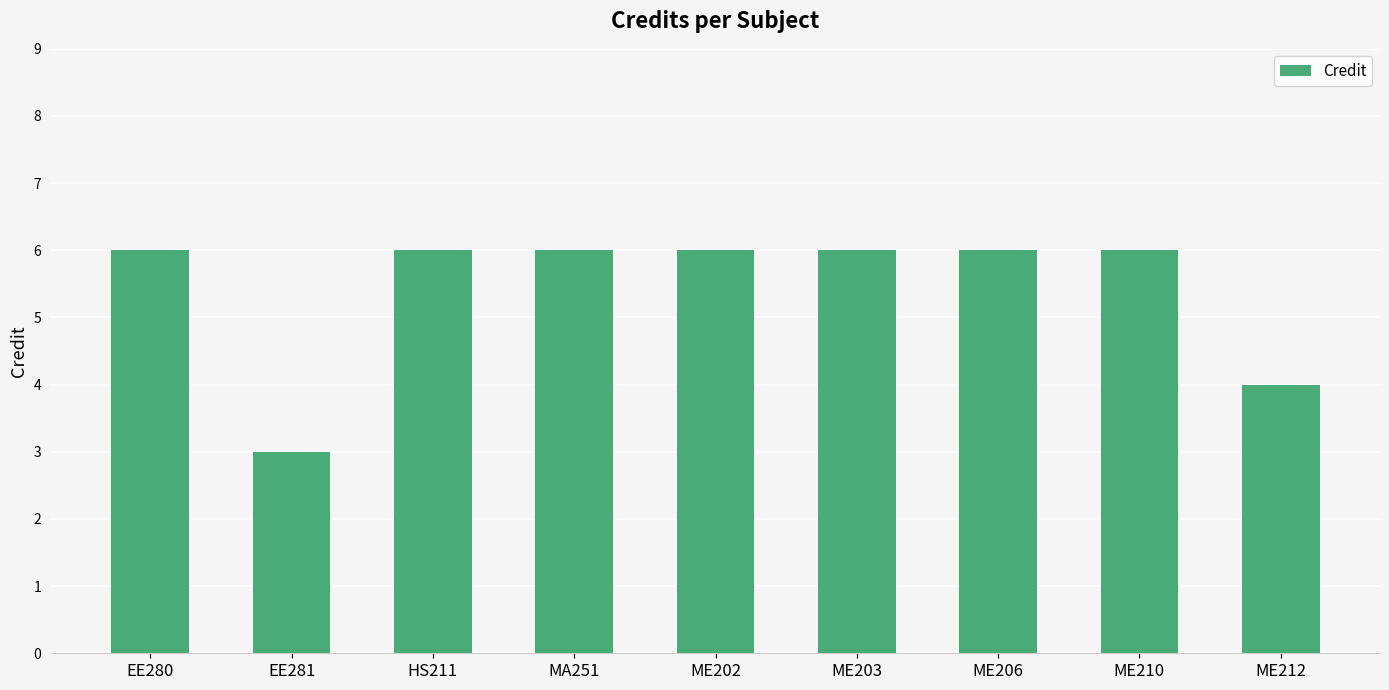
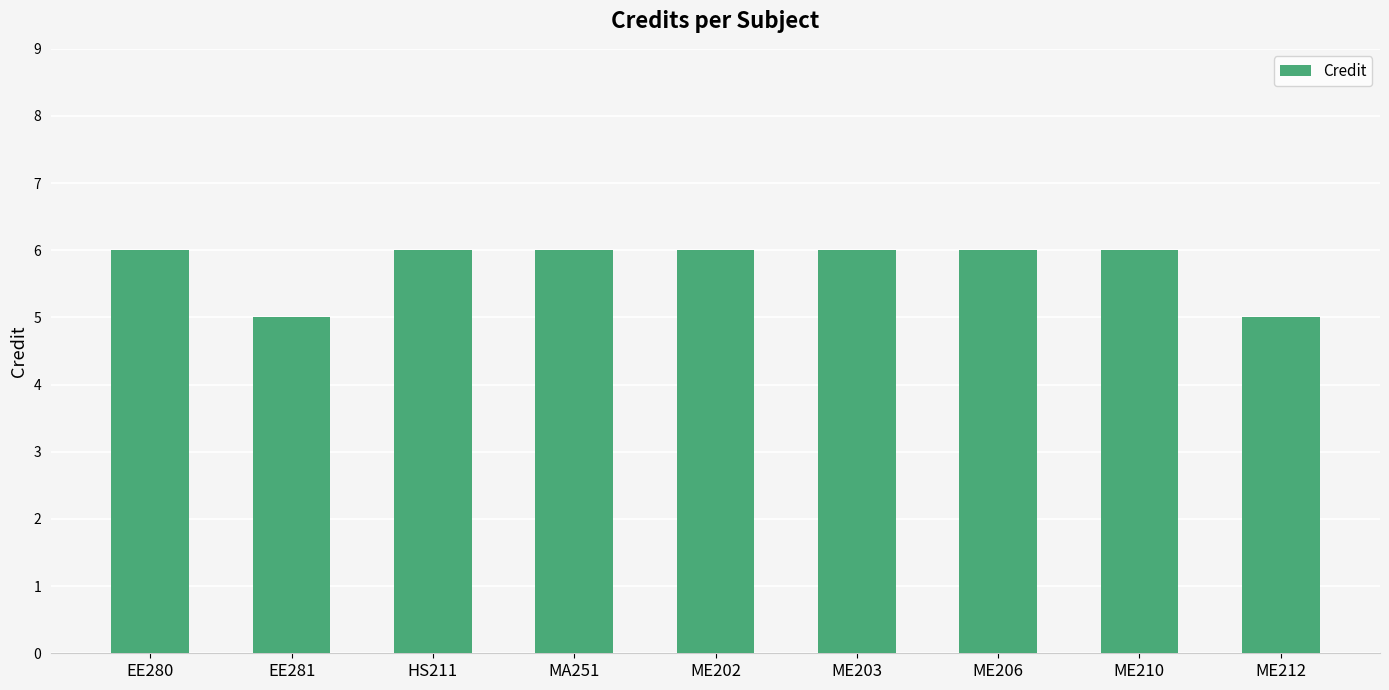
  {
    "EE280": 6,
-   "EE281": 3,
+   "EE281": 5,
    "HS211": 6,
    "MA251": 6,
    "ME202": 6,
    "ME203": 6,
    "ME206": 6,
    "ME210": 6,
-   "ME212": 4
+   "ME212": 5
  }
